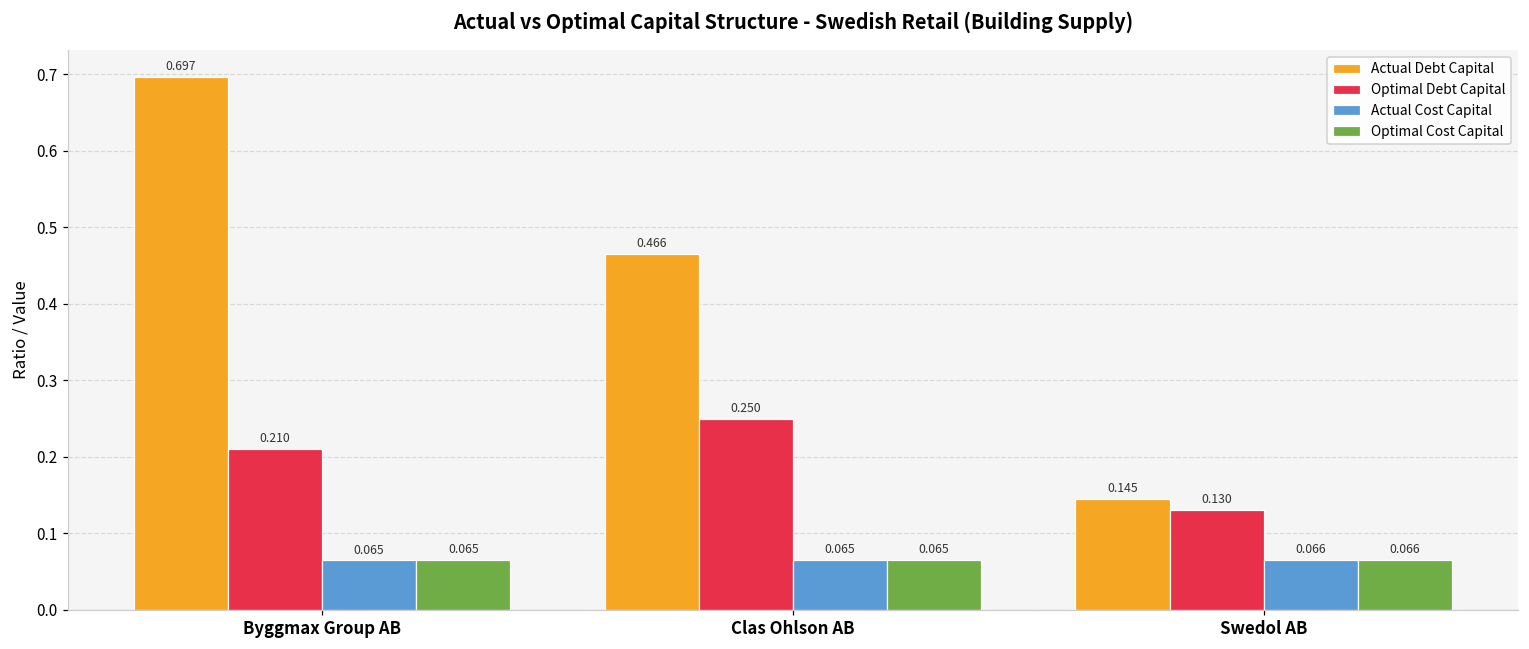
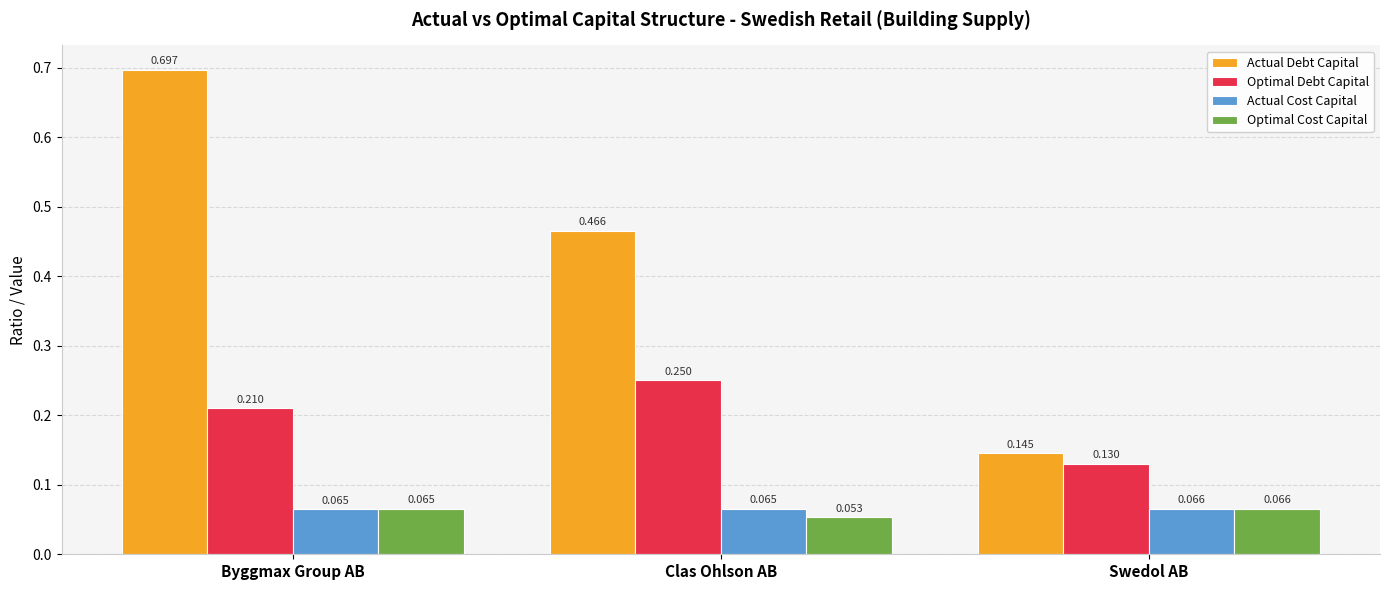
  {
    "Actual Debt Capital": {
      "Byggmax Group AB": 0.697,
      "Clas Ohlson AB": 0.466,
      "Swedol AB": 0.145
    },
    "Optimal Debt Capital": {
      "Byggmax Group AB": 0.210,
      "Clas Ohlson AB": 0.250,
      "Swedol AB": 0.130
    },
    "Actual Cost Capital": {
      "Byggmax Group AB": 0.065,
      "Clas Ohlson AB": 0.065,
      "Swedol AB": 0.066
    },
    "Optimal Cost Capital": {
      "Byggmax Group AB": 0.065,
-     "Clas Ohlson AB": 0.065,
+     "Clas Ohlson AB": 0.053,
      "Swedol AB": 0.066
    }
  }
